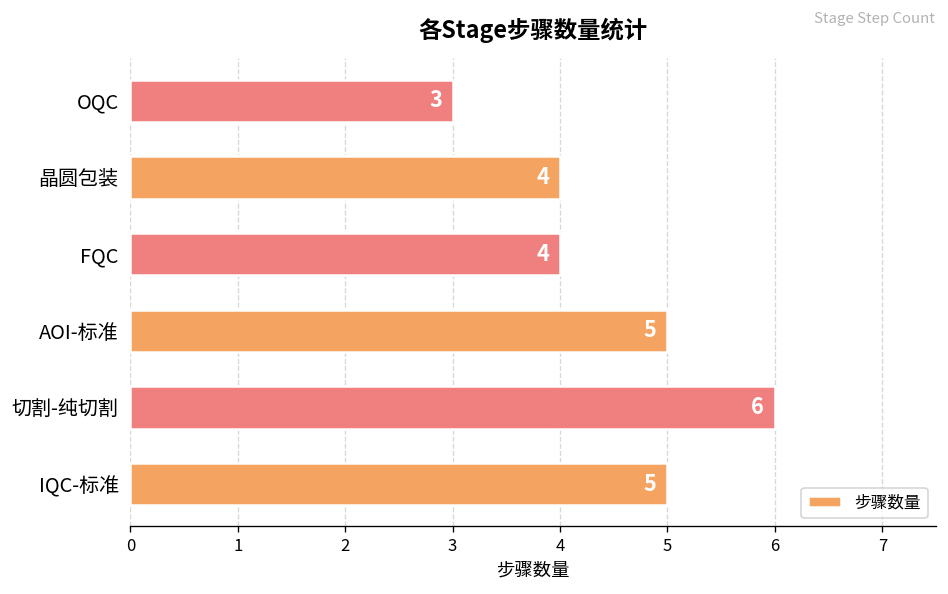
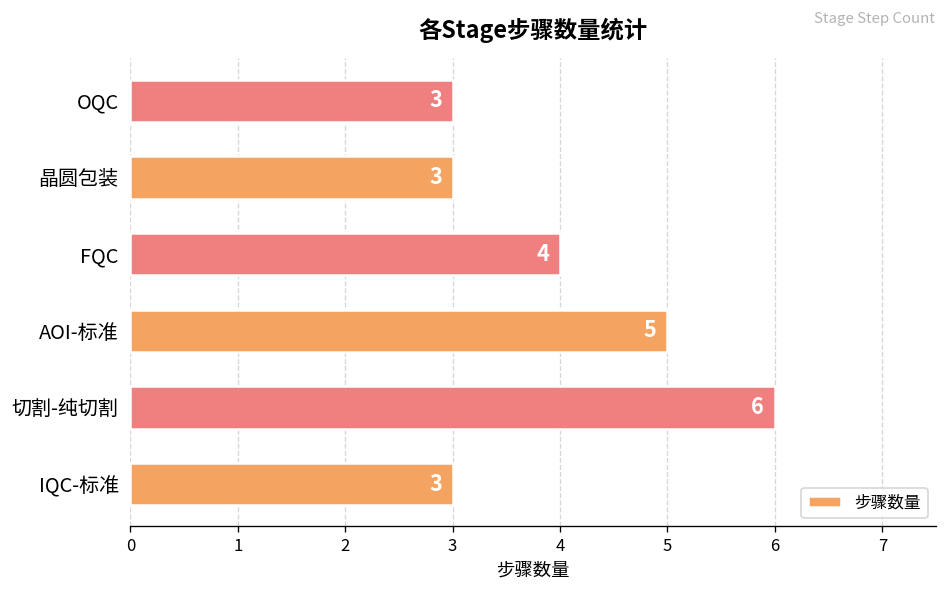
  {
    "OQC": 3,
-   "晶圆包装": 4,
+   "晶圆包装": 3,
    "FQC": 4,
    "AOI-标准": 5,
    "切割-纯切割": 6,
-   "IQC-标准": 5
+   "IQC-标准": 3
  }
